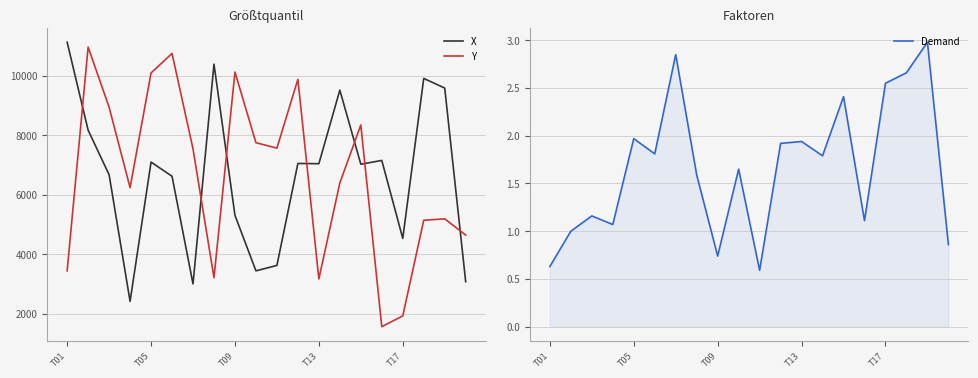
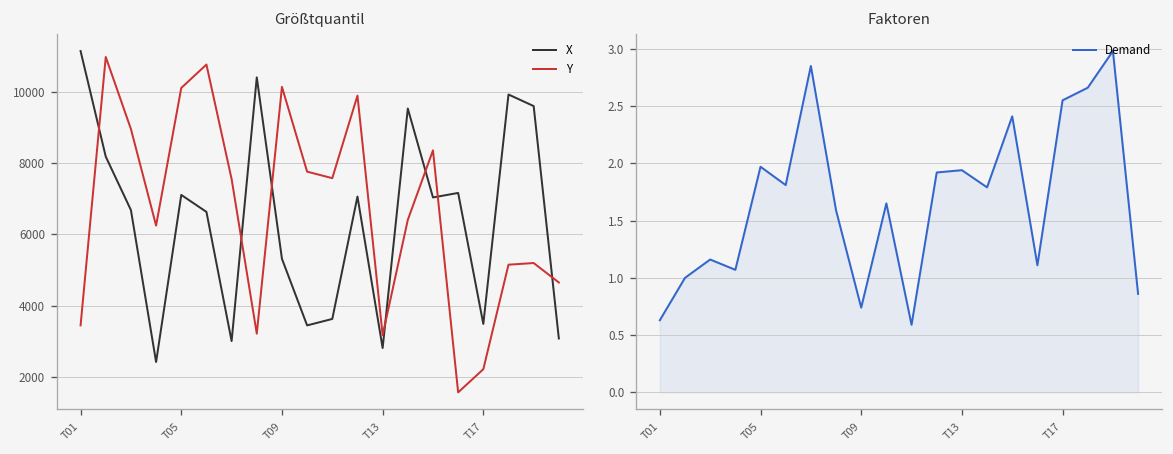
  {
    "Größtquantil": {
      "X": {
        "T01": 11100,
        "T05": 7100,
        "T09": 5300,
-       "T13": 7000,
-       "T17": 4500
+       "T13": 2800,
+       "T17": 3500
      },
      "Y": {
        "T01": 3400,
        "T05": 10100,
        "T09": 10100,
        "T13": 3200,
-       "T17": 1900
+       "T17": 2200
      }
    },
    "Faktoren": {
      "T01": 0.6,
      "T05": 2.0,
      "T09": 0.7,
      "T13": 1.9,
      "T17": 2.6
    }
  }
